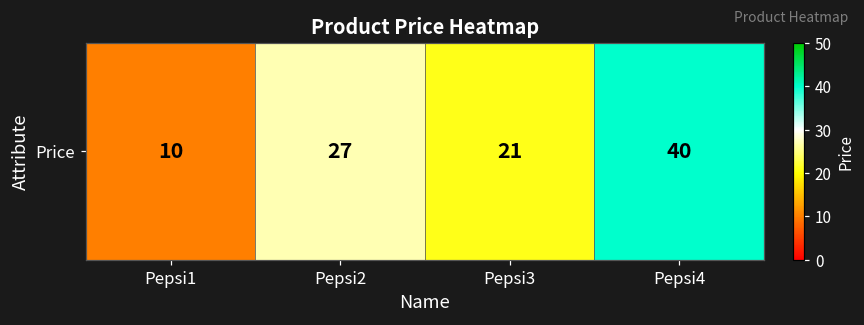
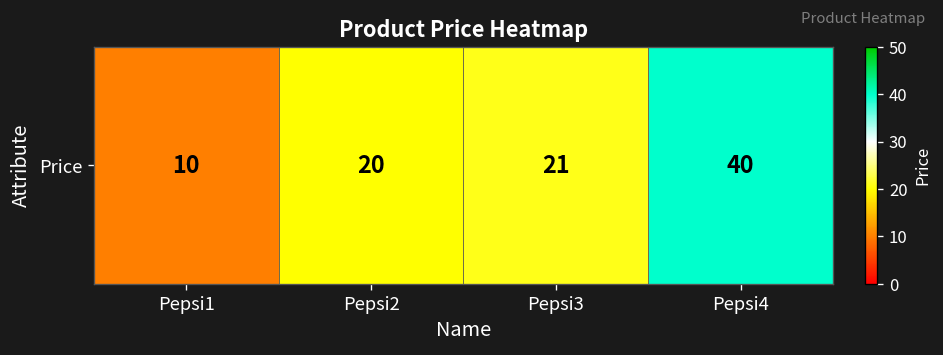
  {
    "Price": {
      "Pepsi1": 10,
-     "Pepsi2": 27,
+     "Pepsi2": 20,
      "Pepsi3": 21,
      "Pepsi4": 40
    }
  }
